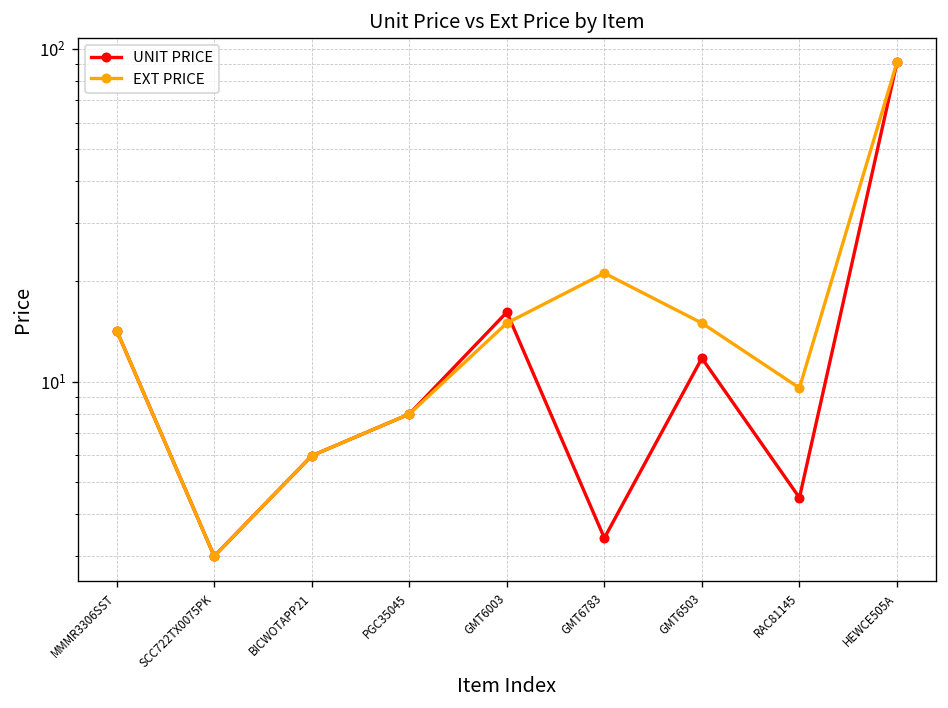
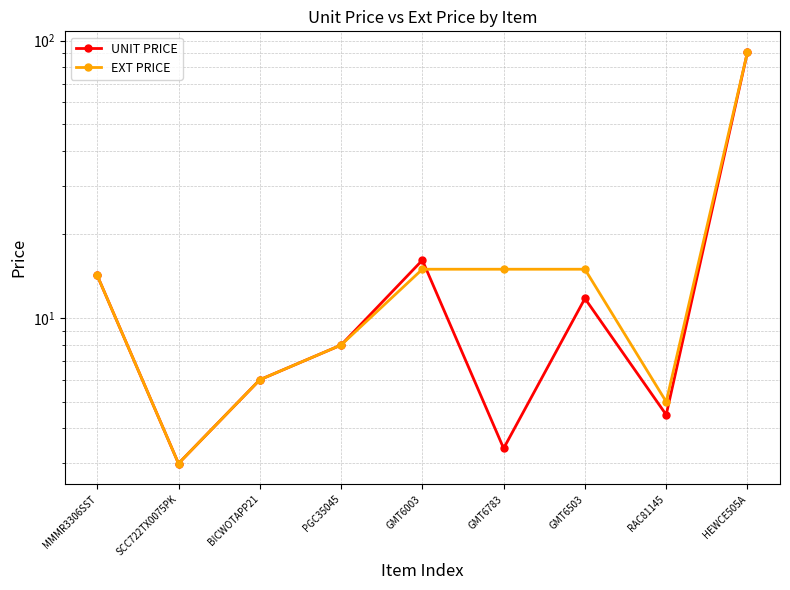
  {
    "UNIT PRICE": {
      "GMT6003": 16,
      "GMT6783": 3.4,
      "GMT6503": 11.8,
      "RAC81145": 4.5
    },
    "EXT PRICE": {
      "GMT6003": 15,
-     "GMT6783": 21,
+     "GMT6783": 15,
      "GMT6503": 15,
-     "RAC81145": 9.6
+     "RAC81145": 5.0
    }
  }
